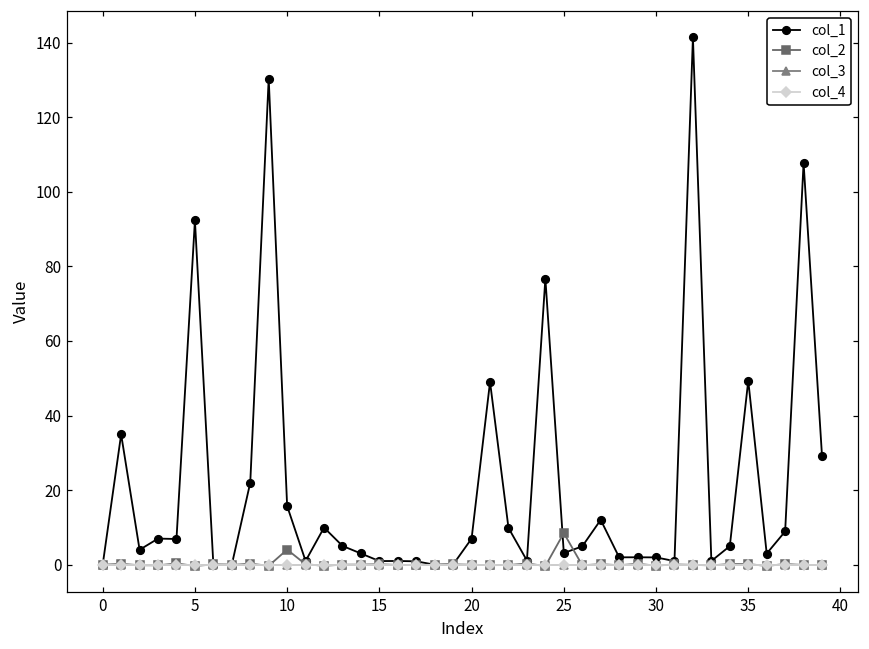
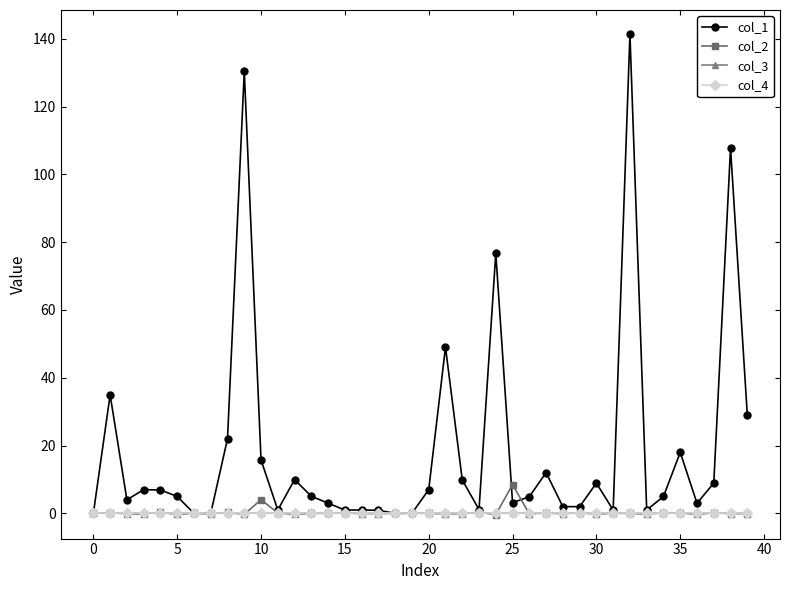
  {
    "col_1": {
-     "5": 92,
+     "5": 5,
      "10": 16,
      "15": 1,
      "20": 7,
      "25": 3,
-     "30": 2,
-     "35": 49
+     "30": 9,
+     "35": 18
    },
    "col_2": {
      "10": 4,
      "25": 8
    },
    "col_4": {
      "10": 0,
      "25": 0
    }
  }
